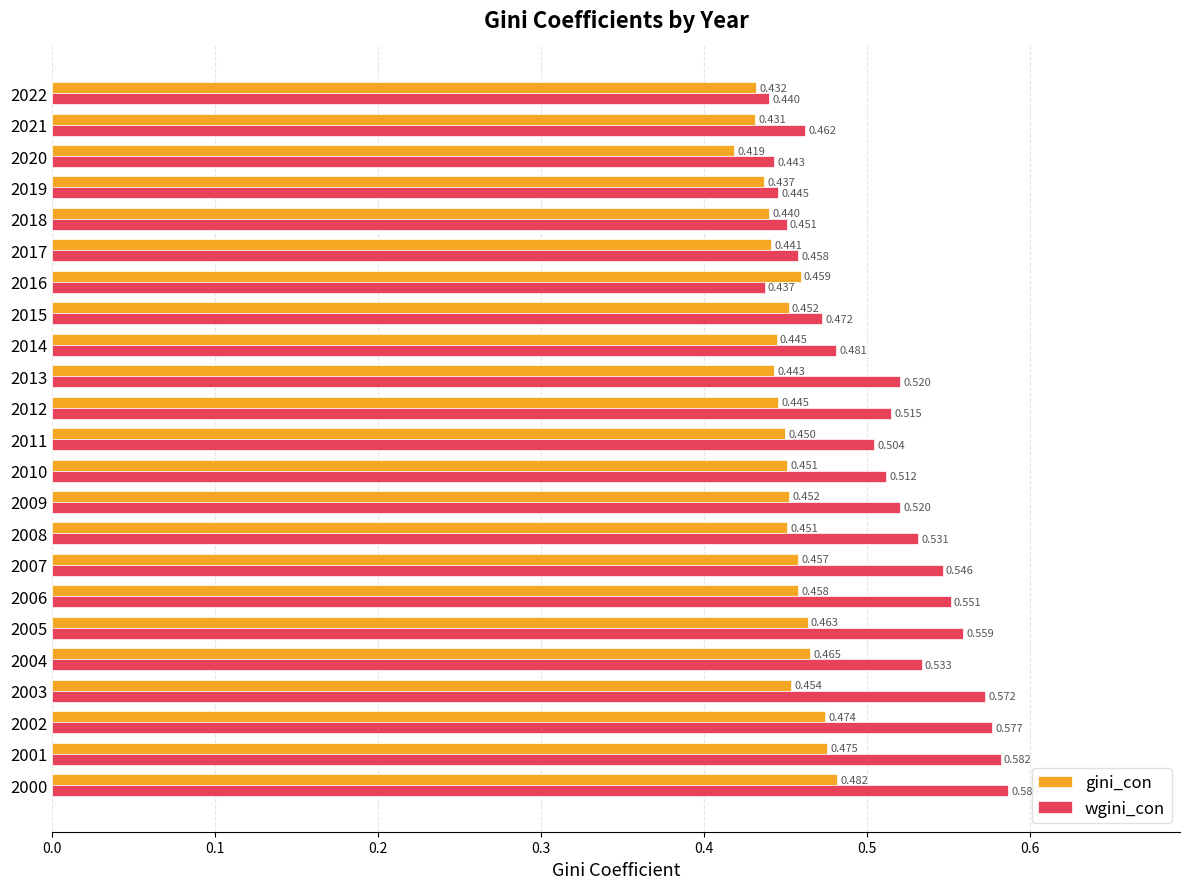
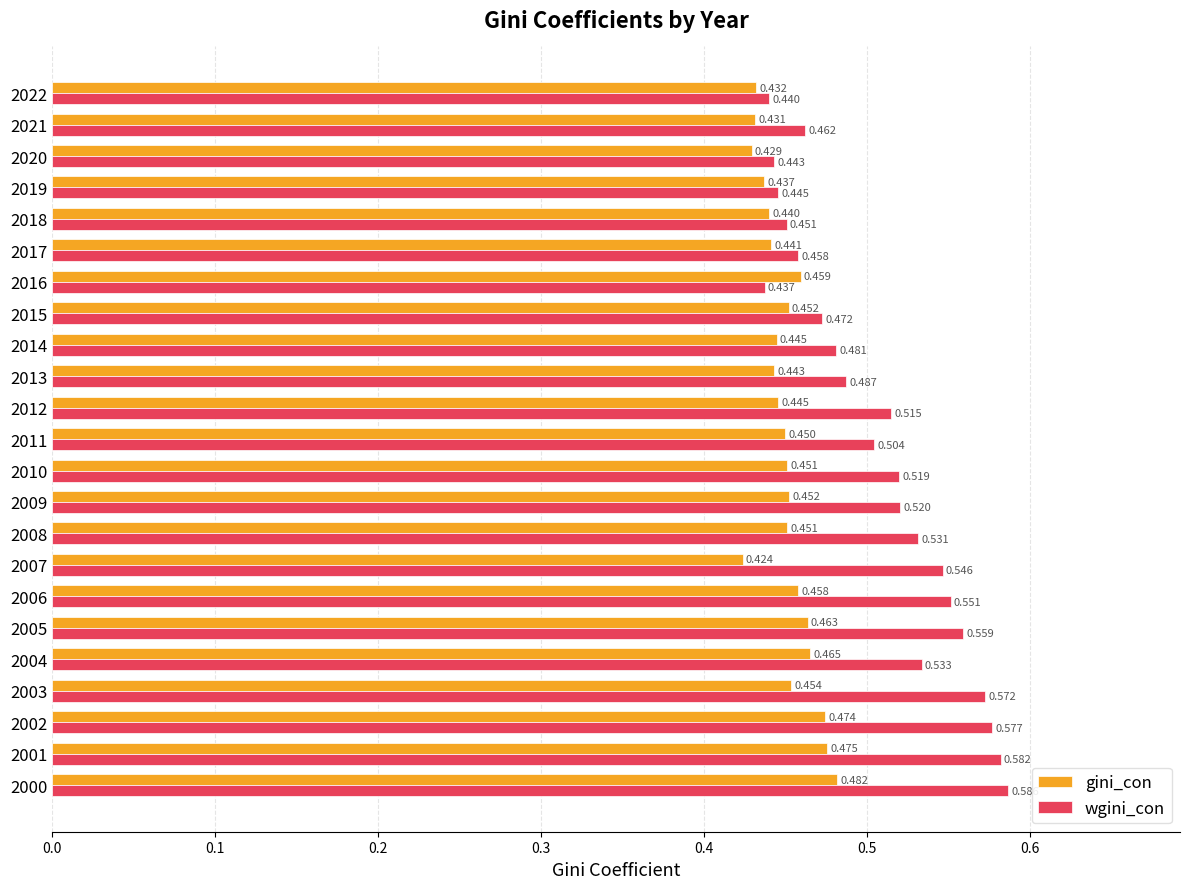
  {
    "gini_con": {
      "2022": 0.432,
      "2021": 0.431,
-     "2020": 0.419,
+     "2020": 0.429,
      "2019": 0.437,
      "2018": 0.440,
      "2017": 0.441,
      "2016": 0.459,
      "2015": 0.452,
      "2014": 0.445,
      "2013": 0.443,
      "2012": 0.445,
      "2011": 0.450,
      "2010": 0.451,
      "2009": 0.452,
      "2008": 0.451,
-     "2007": 0.457,
+     "2007": 0.424,
      "2006": 0.458,
      "2005": 0.463,
      "2004": 0.465,
      "2003": 0.454,
      "2002": 0.474,
      "2001": 0.475,
      "2000": 0.482
    },
    "wgini_con": {
      "2022": 0.440,
      "2021": 0.462,
      "2020": 0.443,
      "2019": 0.445,
      "2018": 0.451,
      "2017": 0.458,
      "2016": 0.437,
      "2015": 0.472,
      "2014": 0.481,
-     "2013": 0.520,
+     "2013": 0.487,
      "2012": 0.515,
      "2011": 0.504,
-     "2010": 0.512,
+     "2010": 0.519,
      "2009": 0.520,
      "2008": 0.531,
      "2007": 0.546,
      "2006": 0.551,
      "2005": 0.559,
      "2004": 0.533,
      "2003": 0.572,
      "2002": 0.577,
      "2001": 0.582
    }
  }
